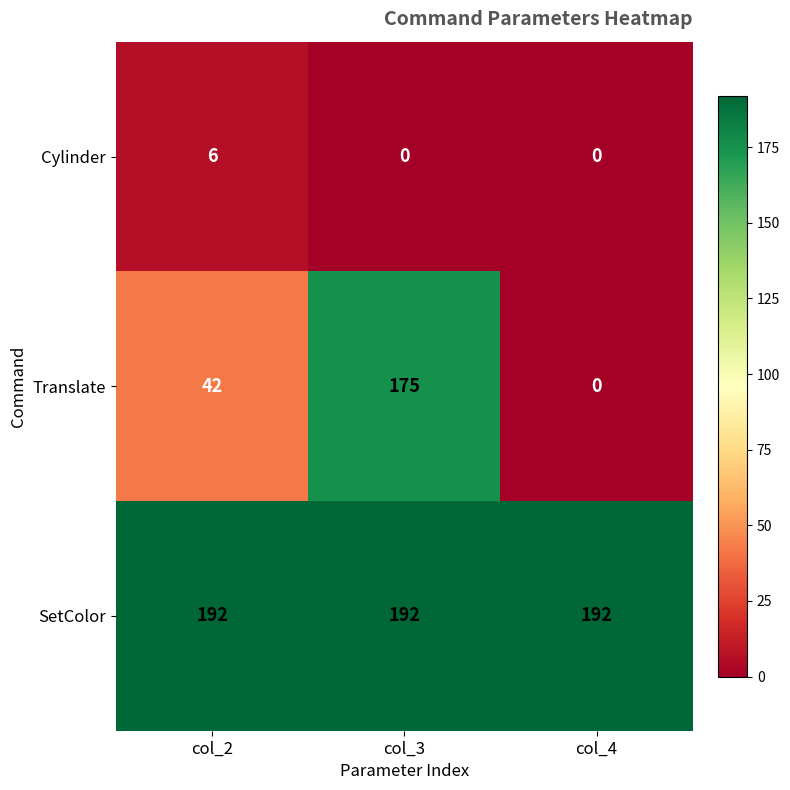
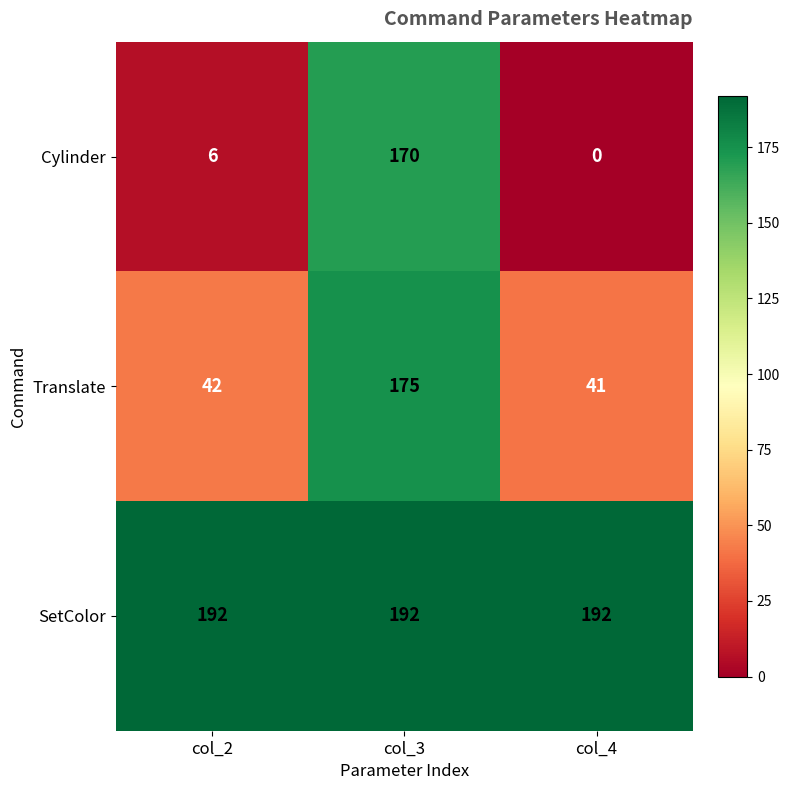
  {
    "Cylinder": {
      "col_2": 6,
-     "col_3": 0,
+     "col_3": 170,
      "col_4": 0
    },
    "Translate": {
      "col_2": 42,
      "col_3": 175,
-     "col_4": 0
+     "col_4": 41
    },
    "SetColor": {
      "col_2": 192,
      "col_3": 192,
      "col_4": 192
    }
  }
